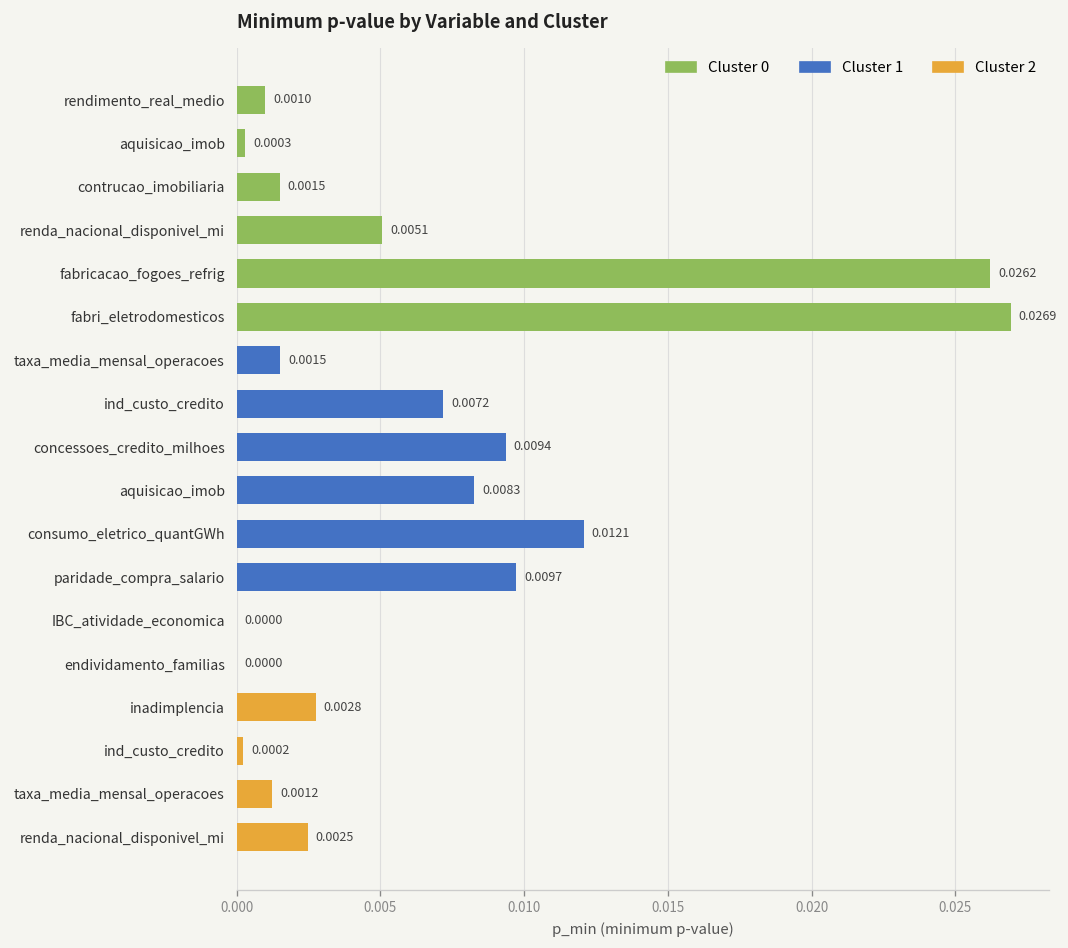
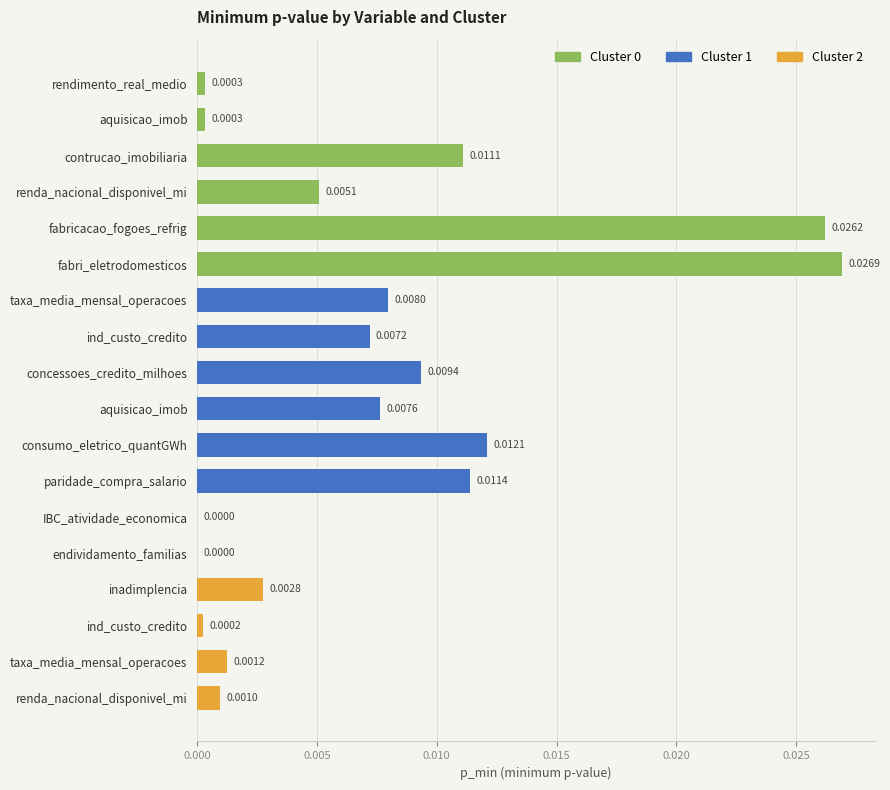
  {
    "Cluster 0": {
-     "rendimento_real_medio": 0.0010,
+     "rendimento_real_medio": 0.0003,
      "aquisicao_imob": 0.0003,
-     "contrucao_imobiliaria": 0.0015,
+     "contrucao_imobiliaria": 0.0111,
      "renda_nacional_disponivel_mi": 0.0051,
      "fabricacao_fogoes_refrig": 0.0262,
      "fabri_eletrodomesticos": 0.0269
    },
    "Cluster 1": {
-     "taxa_media_mensal_operacoes": 0.0015,
+     "taxa_media_mensal_operacoes": 0.0080,
      "ind_custo_credito": 0.0072,
      "concessoes_credito_milhoes": 0.0094,
-     "aquisicao_imob": 0.0083,
+     "aquisicao_imob": 0.0076,
      "consumo_eletrico_quantGWh": 0.0121,
-     "paridade_compra_salario": 0.0097
+     "paridade_compra_salario": 0.0114
    },
    "Cluster 2": {
      "IBC_atividade_economica": 0.0000,
      "endividamento_familias": 0.0000,
      "inadimplencia": 0.0028,
      "ind_custo_credito": 0.0002,
      "taxa_media_mensal_operacoes": 0.0012,
-     "renda_nacional_disponivel_mi": 0.0025
+     "renda_nacional_disponivel_mi": 0.0010
    }
  }
